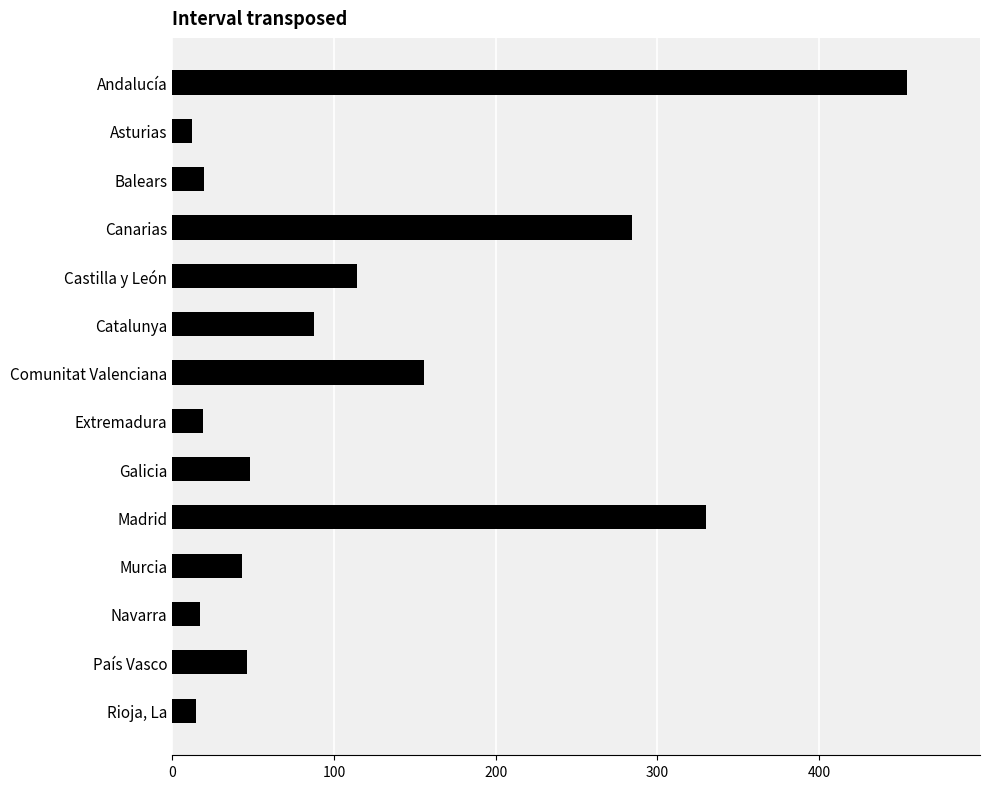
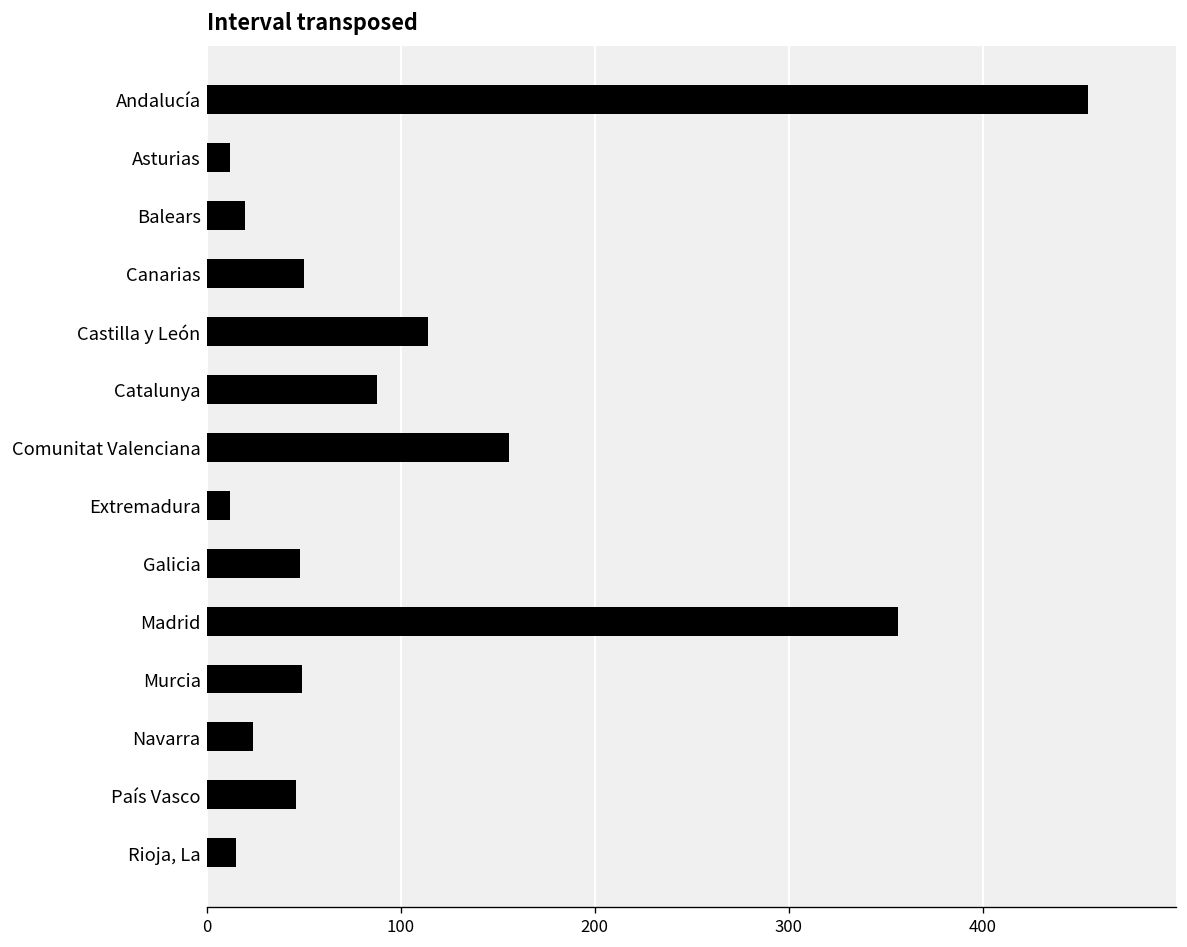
  {
    "Andalucía": 454,
    "Asturias": 12,
    "Balears": 20,
-   "Canarias": 284,
+   "Canarias": 50,
    "Castilla y León": 114,
    "Catalunya": 88,
    "Comunitat Valenciana": 156,
-   "Extremadura": 19,
+   "Extremadura": 12,
    "Galicia": 48,
-   "Madrid": 330,
-   "Murcia": 43,
-   "Navarra": 17,
+   "Madrid": 356,
+   "Murcia": 49,
+   "Navarra": 24,
    "País Vasco": 46,
    "Rioja, La": 15
  }
